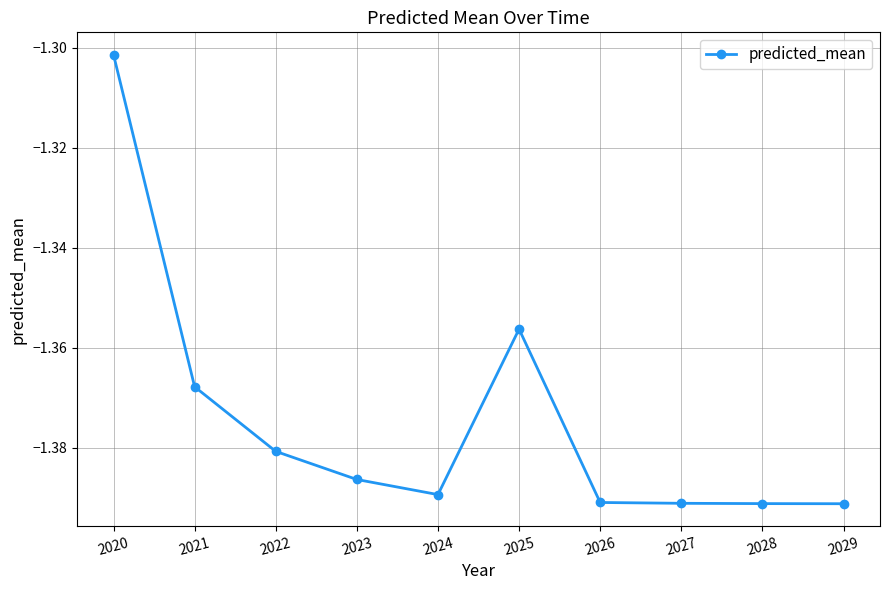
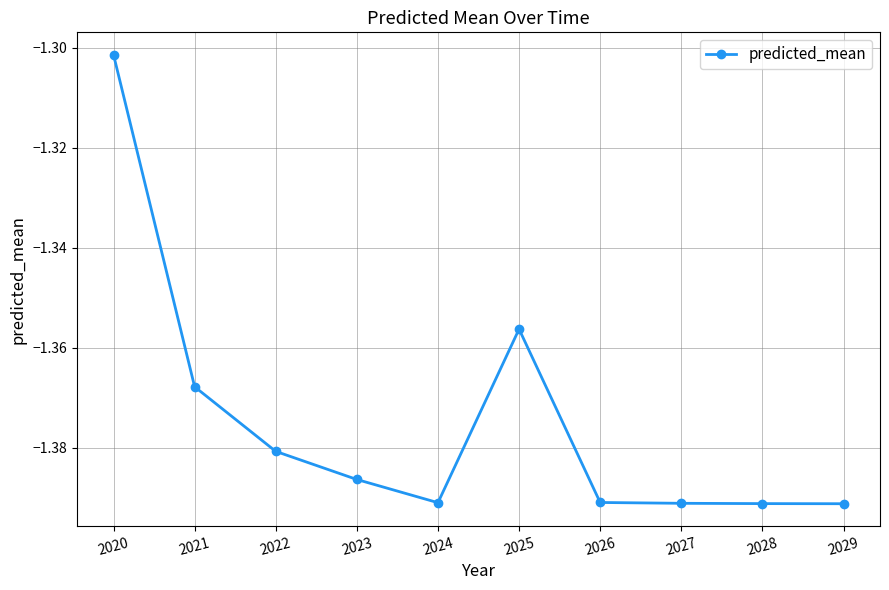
  {
    "2020": -1.301,
    "2021": -1.368,
    "2022": -1.381,
    "2023": -1.386,
-   "2024": -1.389,
+   "2024": -1.391,
    "2025": -1.356,
    "2026": -1.391,
    "2027": -1.391,
    "2028": -1.391,
    "2029": -1.391
  }
